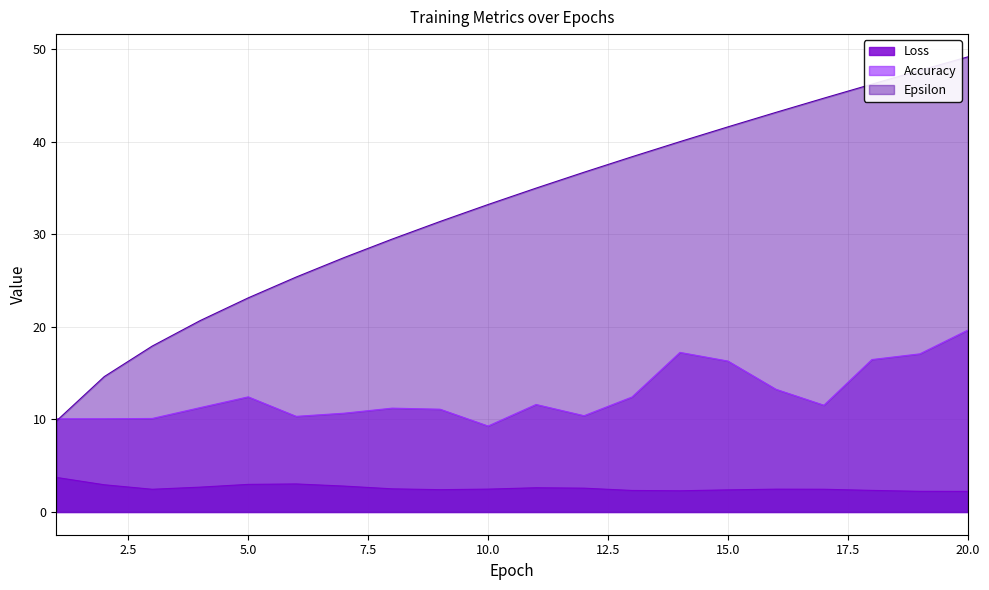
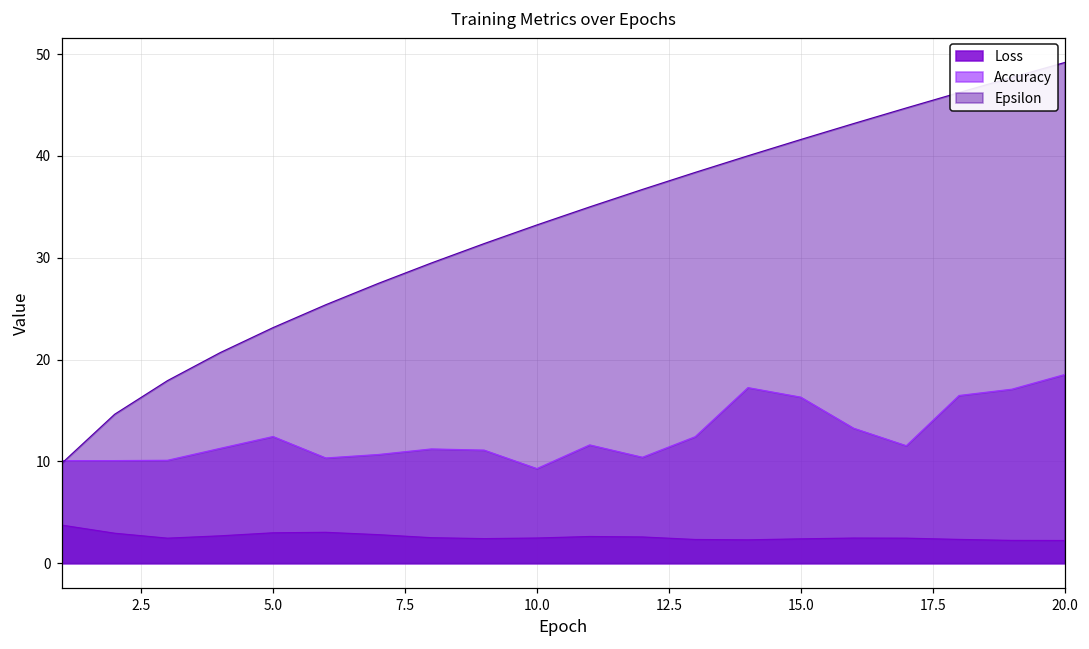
  {
    "Accuracy": {
      "5.0": 12,
      "10.0": 9,
      "15.0": 16,
-     "20.0": 20
+     "20.0": 19
    }
  }
